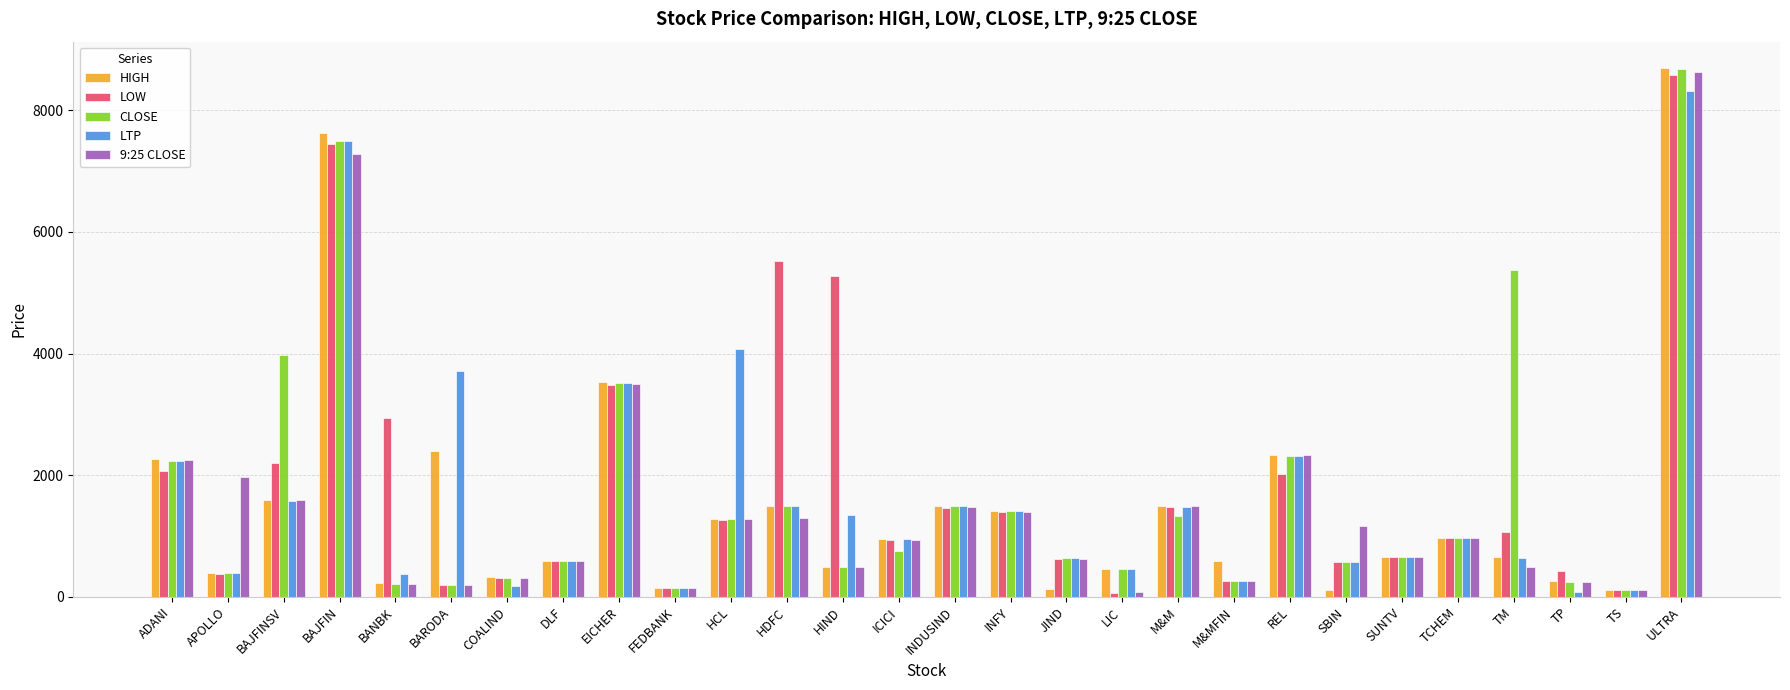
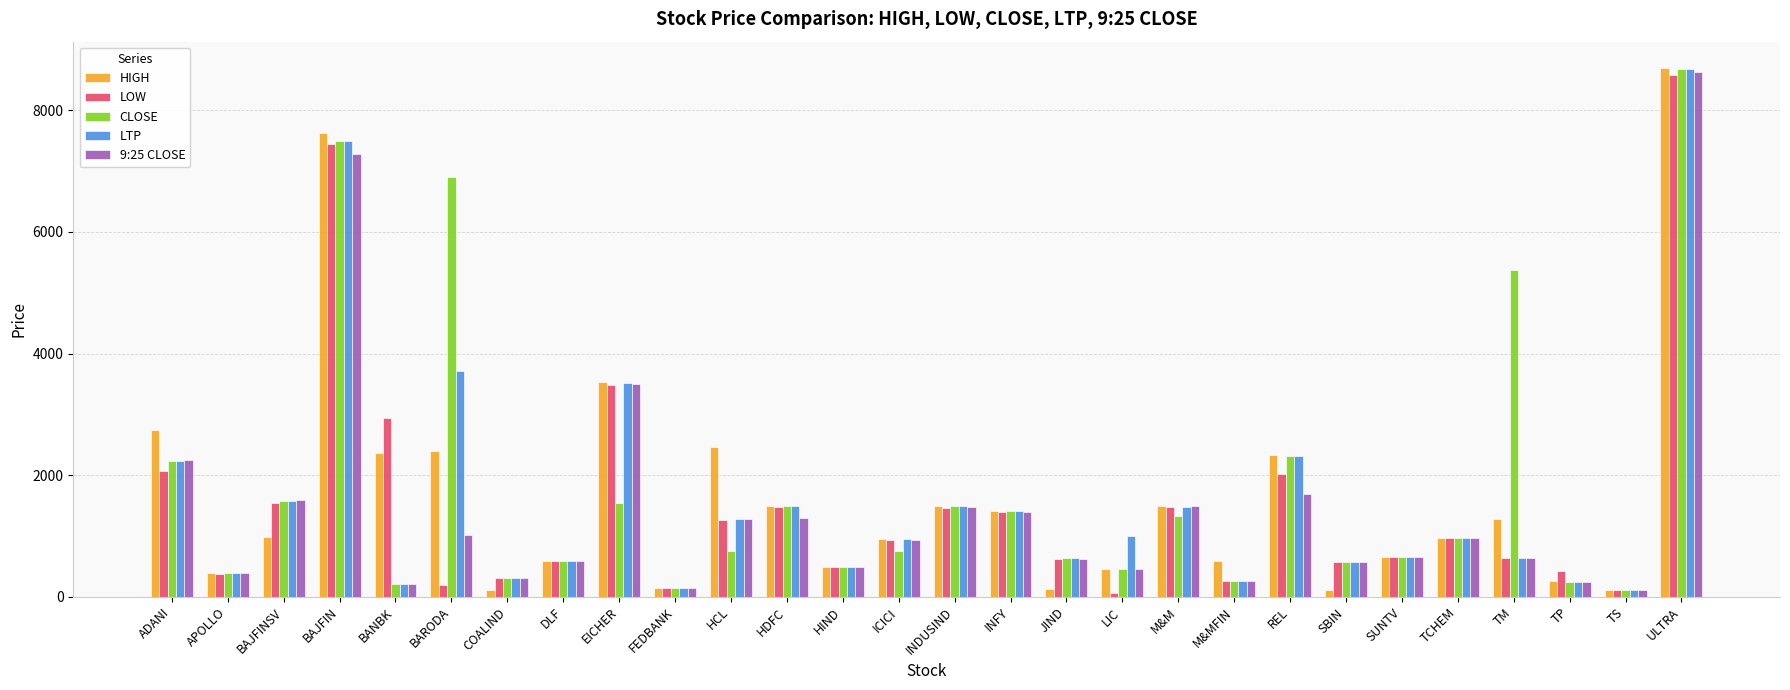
  {
    "HIGH": {
-     "ADANI": 2300,
+     "ADANI": 2700,
      "APOLLO": 400,
-     "BAJFINSV": 1600,
+     "BAJFINSV": 1000,
      "BAJFIN": 7600,
-     "BANBK": 200,
+     "BANBK": 2400,
      "BARODA": 2400,
-     "COALIND": 300,
+     "COALIND": 100,
      "DLF": 600,
      "EICHER": 3500,
      "FEDBANK": 100,
-     "HCL": 1300,
+     "HCL": 2500,
      "HDFC": 1500,
      "HIND": 500,
      "ICICI": 1000,
      "INDUSIND": 1500,
      "INFY": 1400,
      "JIND": 100,
      "LIC": 500,
      "M&M": 1500,
      "M&MFIN": 600,
      "REL": 2300,
      "SBIN": 100,
      "SUNTV": 700,
      "TCHEM": 1000,
-     "TM": 600,
+     "TM": 1300,
      "TP": 300,
      "TS": 100,
      "ULTRA": 8700
    },
    "LOW": {
      "ADANI": 2100,
      "APOLLO": 400,
-     "BAJFINSV": 2200,
+     "BAJFINSV": 1600,
      "BAJFIN": 7400,
      "BANBK": 2900,
      "BARODA": 200,
      "COALIND": 300,
      "DLF": 600,
      "EICHER": 3500,
      "FEDBANK": 100,
      "HCL": 1300,
-     "HDFC": 5500,
-     "HIND": 5300,
+     "HDFC": 1500,
+     "HIND": 500,
      "ICICI": 900,
      "INDUSIND": 1500,
      "INFY": 1400,
      "JIND": 600,
      "LIC": 100,
      "M&M": 1500,
      "M&MFIN": 300,
      "REL": 2000,
      "SBIN": 600,
      "SUNTV": 600,
      "TCHEM": 1000,
-     "TM": 1100,
+     "TM": 600,
      "TP": 400,
      "TS": 100,
      "ULTRA": 8600
    },
    "CLOSE": {
      "ADANI": 2200,
      "APOLLO": 400,
-     "BAJFINSV": 4000,
+     "BAJFINSV": 1600,
      "BAJFIN": 7500,
      "BANBK": 200,
-     "BARODA": 200,
+     "BARODA": 6900,
      "COALIND": 300,
      "DLF": 600,
-     "EICHER": 3500,
+     "EICHER": 1600,
      "FEDBANK": 100,
-     "HCL": 1300,
+     "HCL": 800,
      "HDFC": 1500,
      "HIND": 500,
      "ICICI": 700,
      "INDUSIND": 1500,
      "INFY": 1400,
      "JIND": 600,
      "LIC": 500,
      "M&M": 1300,
      "M&MFIN": 300,
      "REL": 2300,
      "SBIN": 600,
      "SUNTV": 700,
      "TCHEM": 1000,
      "TM": 5400,
      "TP": 300,
      "TS": 100,
      "ULTRA": 8700
    },
    "LTP": {
      "ADANI": 2200,
      "APOLLO": 400,
      "BAJFINSV": 1600,
      "BAJFIN": 7500,
-     "BANBK": 400,
+     "BANBK": 200,
      "BARODA": 3700,
-     "COALIND": 200,
+     "COALIND": 300,
      "DLF": 600,
      "EICHER": 3500,
      "FEDBANK": 100,
-     "HCL": 4100,
+     "HCL": 1300,
      "HDFC": 1500,
-     "HIND": 1300,
+     "HIND": 500,
      "ICICI": 900,
      "INDUSIND": 1500,
      "INFY": 1400,
      "JIND": 600,
-     "LIC": 500,
+     "LIC": 1000,
      "M&M": 1500,
      "M&MFIN": 300,
      "REL": 2300,
      "SBIN": 600,
      "SUNTV": 700,
      "TCHEM": 1000,
      "TM": 600,
-     "TP": 100,
+     "TP": 200,
      "TS": 100,
-     "ULTRA": 8300
+     "ULTRA": 8700
    },
    "9:25 CLOSE": {
      "ADANI": 2300,
-     "APOLLO": 2000,
+     "APOLLO": 400,
      "BAJFINSV": 1600,
      "BAJFIN": 7300,
      "BANBK": 200,
-     "BARODA": 200,
+     "BARODA": 1000,
      "COALIND": 300,
      "DLF": 600,
      "EICHER": 3500,
      "FEDBANK": 100,
      "HCL": 1300,
      "HDFC": 1300,
      "HIND": 500,
      "ICICI": 900,
      "INDUSIND": 1500,
      "INFY": 1400,
      "JIND": 600,
-     "LIC": 100,
+     "LIC": 500,
      "M&M": 1500,
      "M&MFIN": 300,
-     "REL": 2300,
-     "SBIN": 1200,
+     "REL": 1700,
+     "SBIN": 600,
      "SUNTV": 600,
      "TCHEM": 1000,
-     "TM": 500,
+     "TM": 600,
      "TP": 300,
      "TS": 100,
      "ULTRA": 8600
    }
  }
